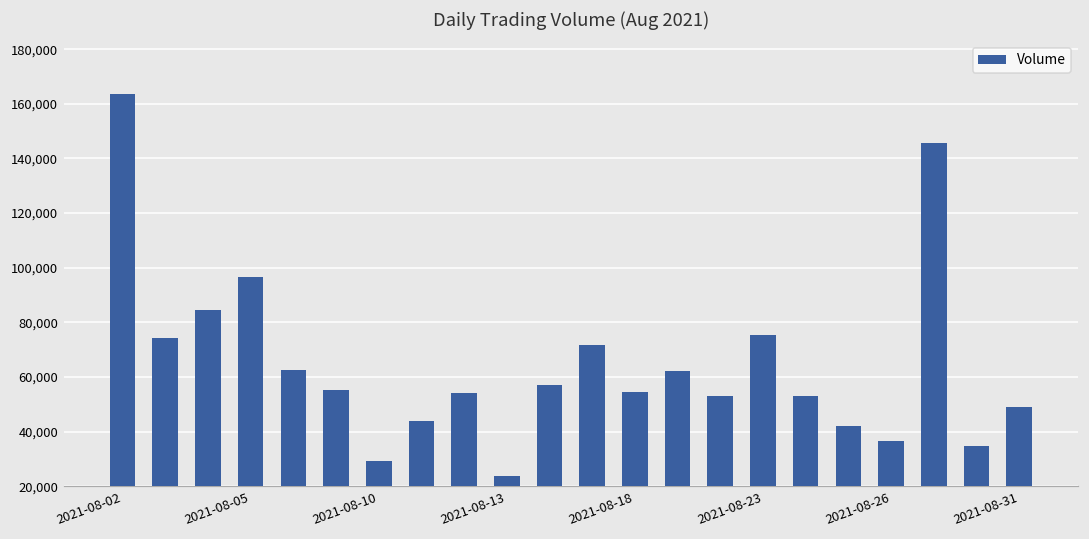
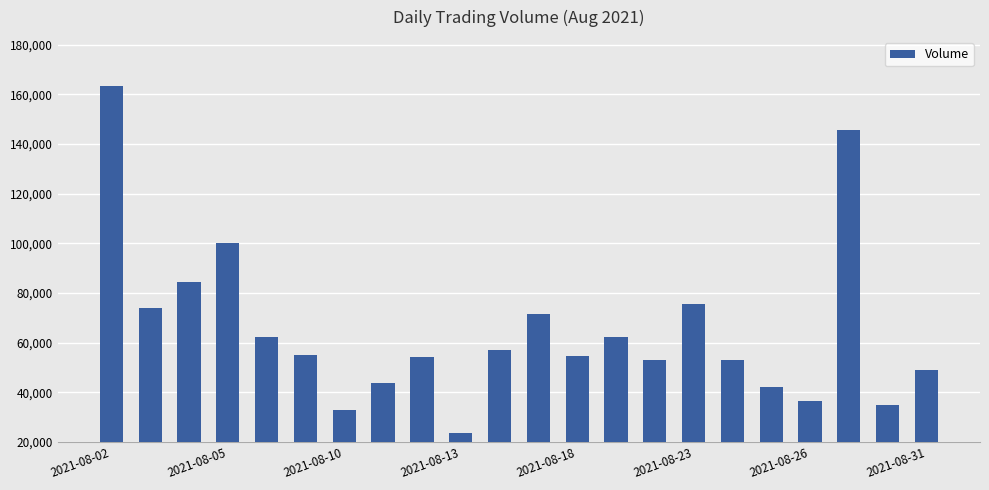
  {
    "2021-08-02": "163,000",
-   "2021-08-05": "96,000",
-   "2021-08-10": "29,000",
+   "2021-08-05": "100,000",
+   "2021-08-10": "33,000",
    "2021-08-13": "24,000",
    "2021-08-18": "55,000",
    "2021-08-23": "75,000",
    "2021-08-26": "36,000",
    "2021-08-31": "49,000"
  }
